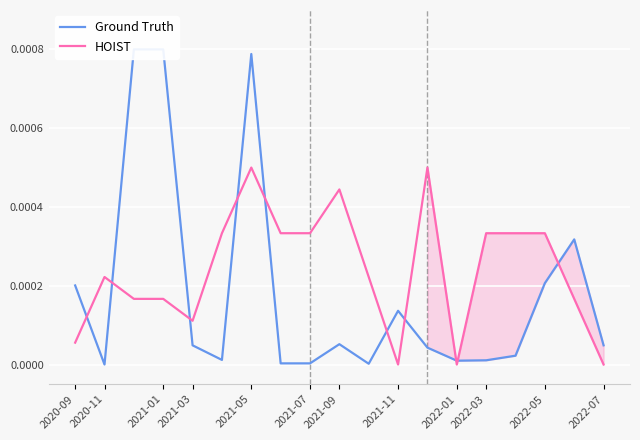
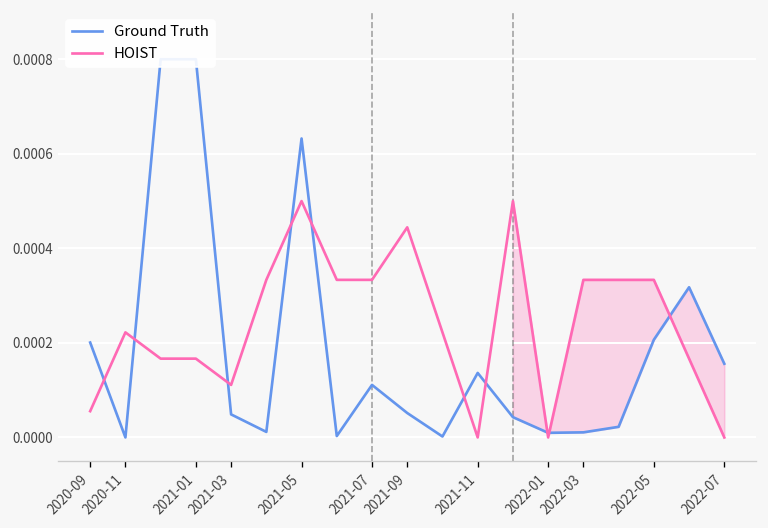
  {
    "Ground Truth": {
      "2020-09": 0.00020,
      "2020-11": 0.00000,
      "2021-03": 0.00005,
-     "2021-05": 0.00079,
-     "2021-07": 0.00000,
+     "2021-05": 0.00063,
+     "2021-07": 0.00011,
      "2021-09": 0.00005,
      "2021-11": 0.00014,
      "2022-03": 0.00001,
      "2022-05": 0.00021,
-     "2022-07": 0.00005
+     "2022-07": 0.00016
    }
  }
